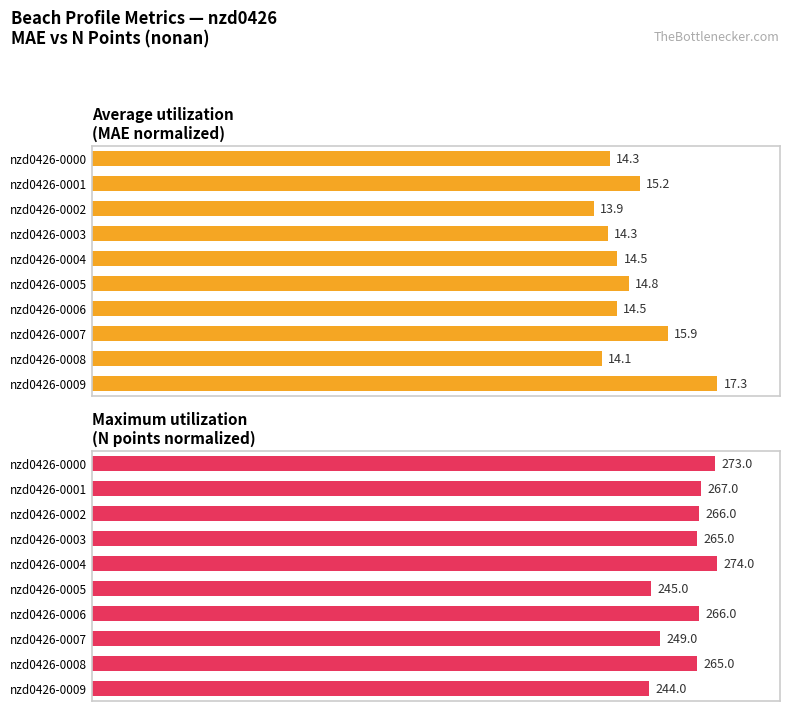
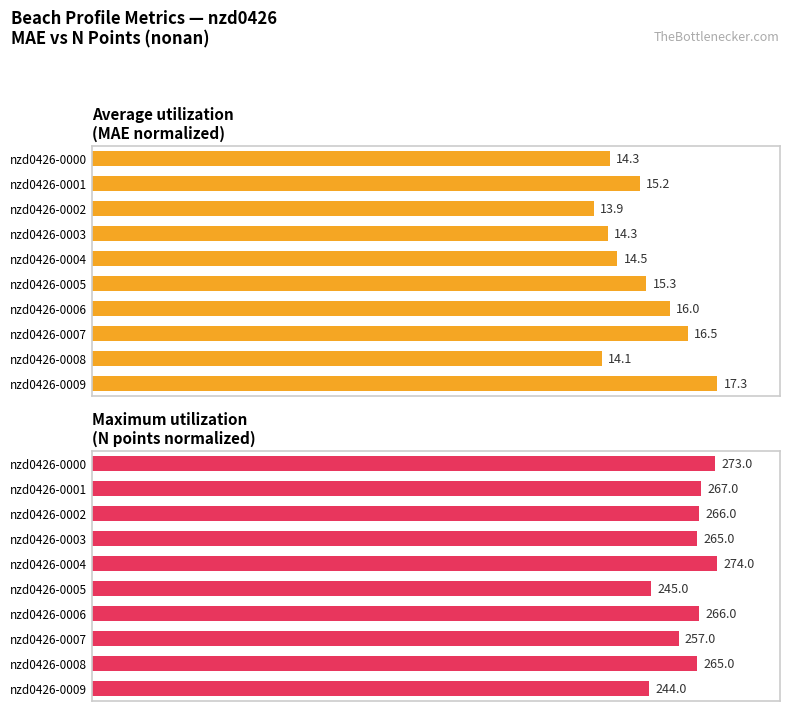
  {
    "Average utilization (MAE normalized)": {
-     "nzd0426-0005": 14.8,
-     "nzd0426-0006": 14.5,
-     "nzd0426-0007": 15.9
+     "nzd0426-0005": 15.3,
+     "nzd0426-0006": 16.0,
+     "nzd0426-0007": 16.5
    },
    "Maximum utilization (N points normalized)": {
-     "nzd0426-0007": 249.0
+     "nzd0426-0007": 257.0
    }
  }
